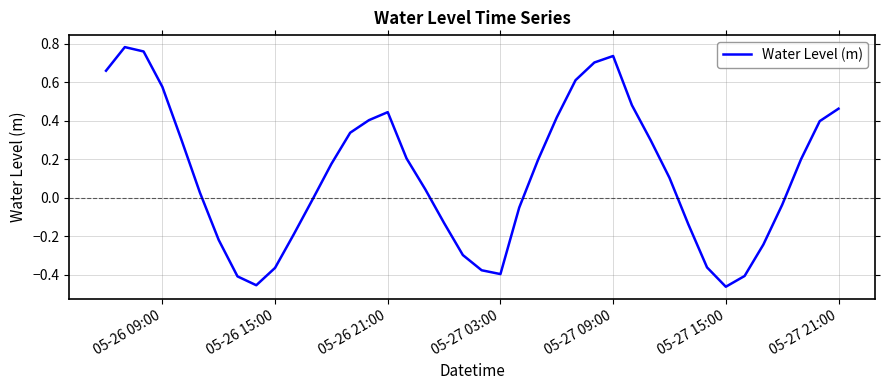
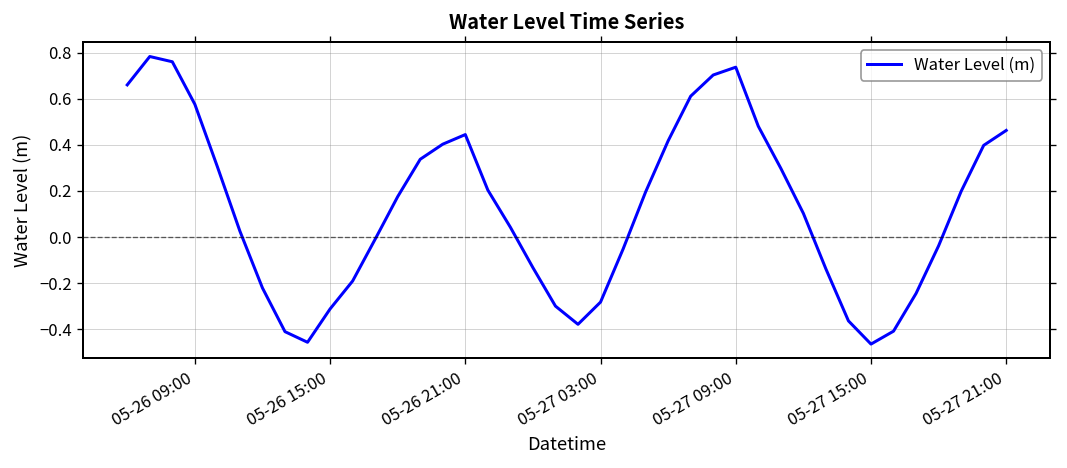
  {
    "05-26 09:00": 0.58,
-   "05-26 15:00": -0.37,
+   "05-26 15:00": -0.31,
    "05-26 21:00": 0.44,
-   "05-27 03:00": -0.40,
+   "05-27 03:00": -0.28,
    "05-27 09:00": 0.74,
    "05-27 15:00": -0.46,
    "05-27 21:00": 0.46
  }
